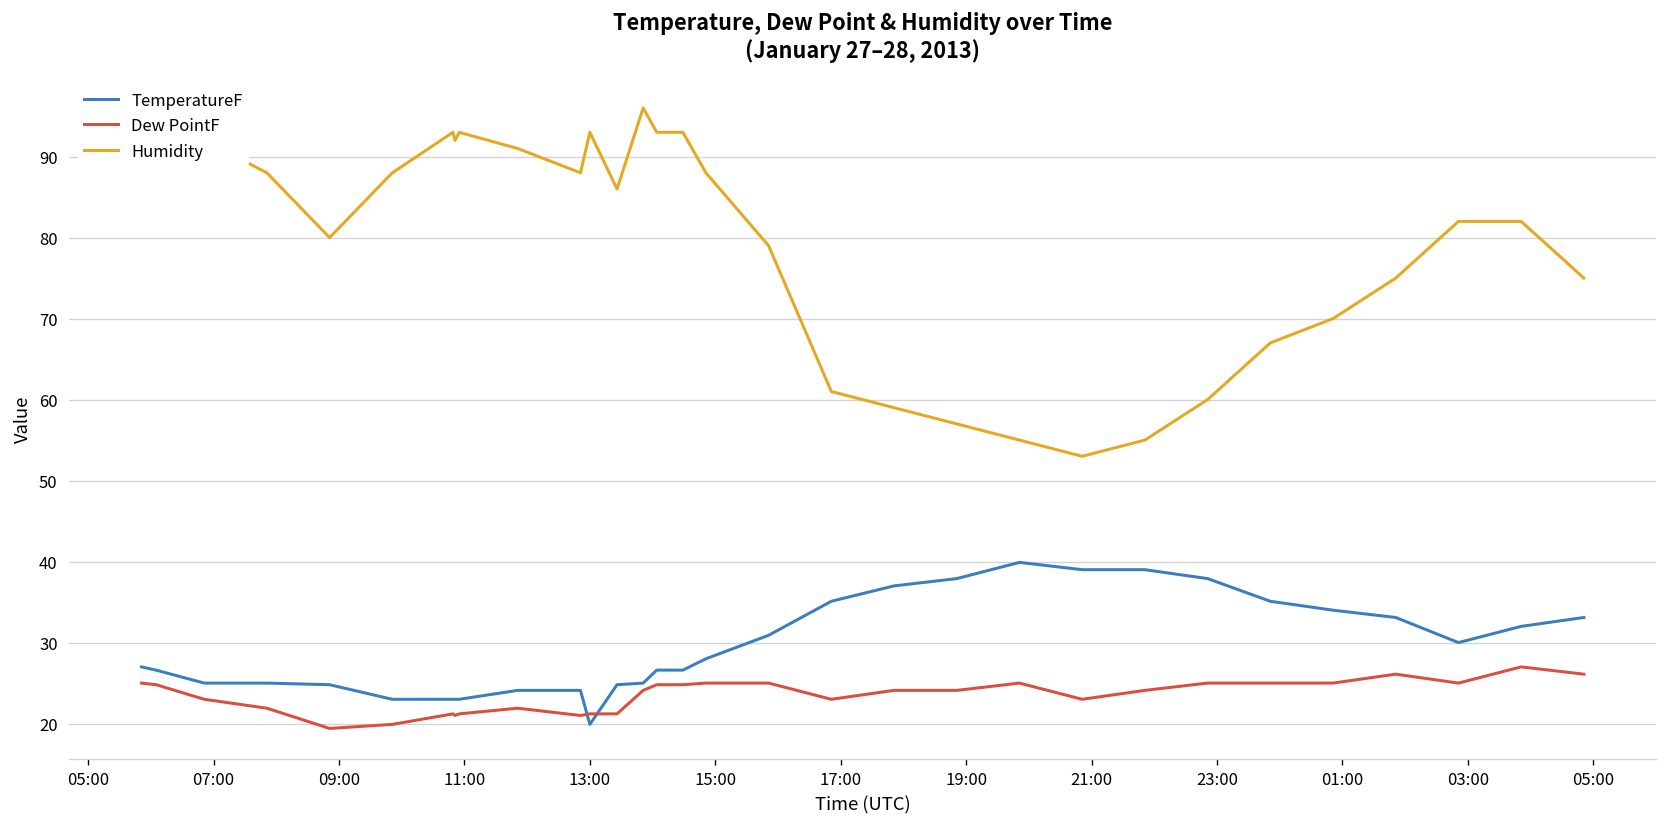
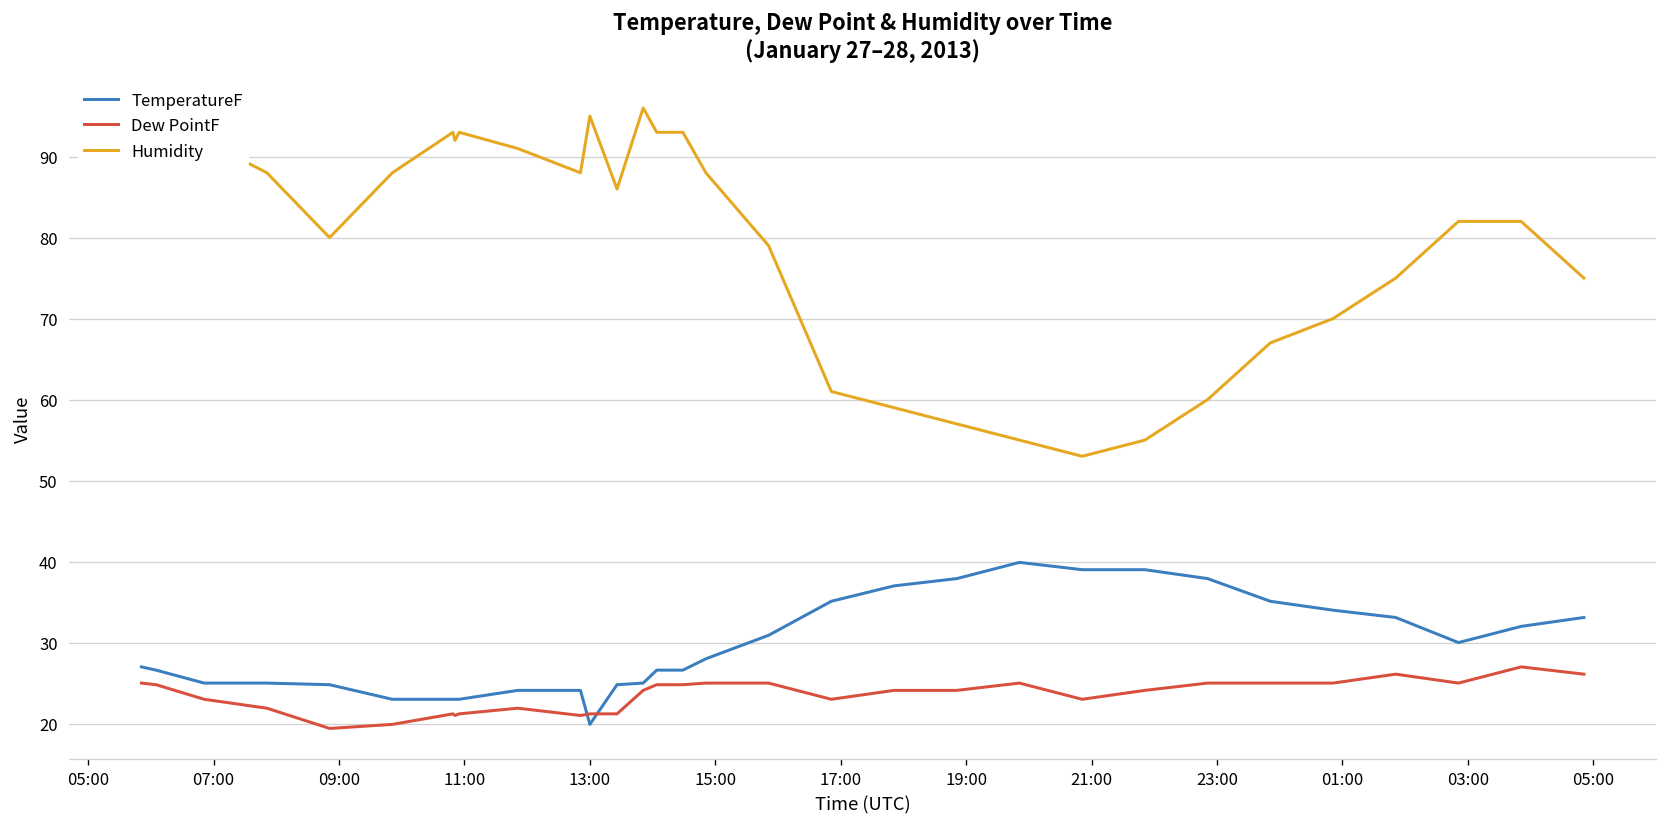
  {
    "TemperatureF": {
      "13:00": 20
    },
    "Dew PointF": {
      "13:00": 21
    },
    "Humidity": {
-     "13:00": 93
+     "13:00": 95
    }
  }
